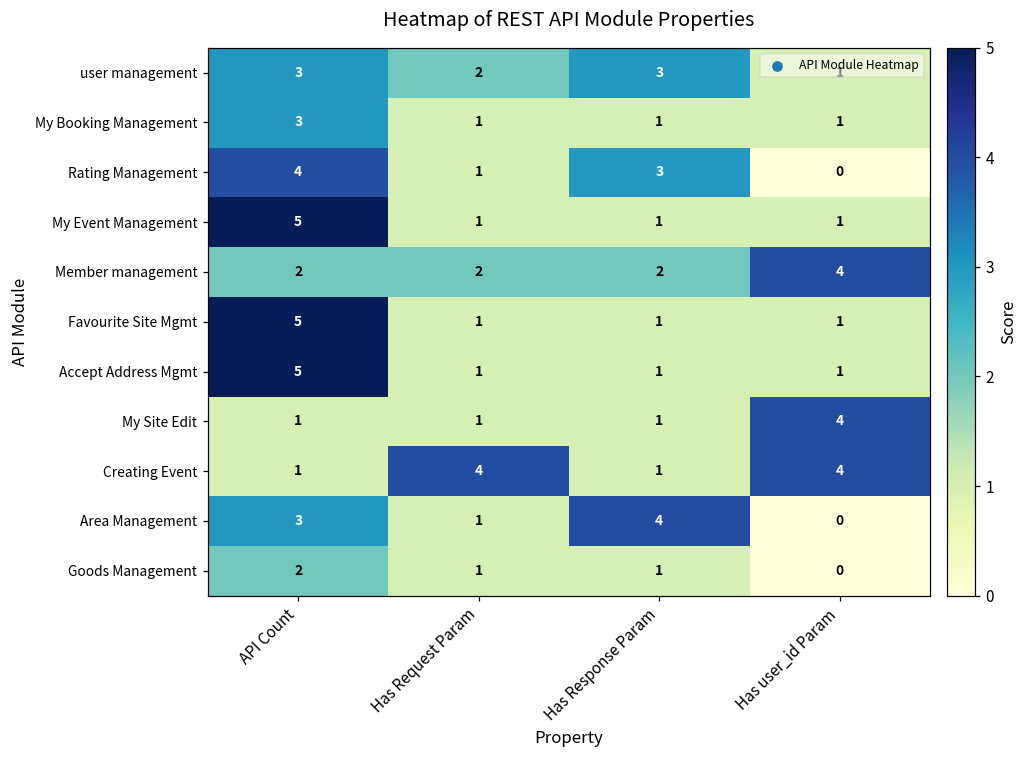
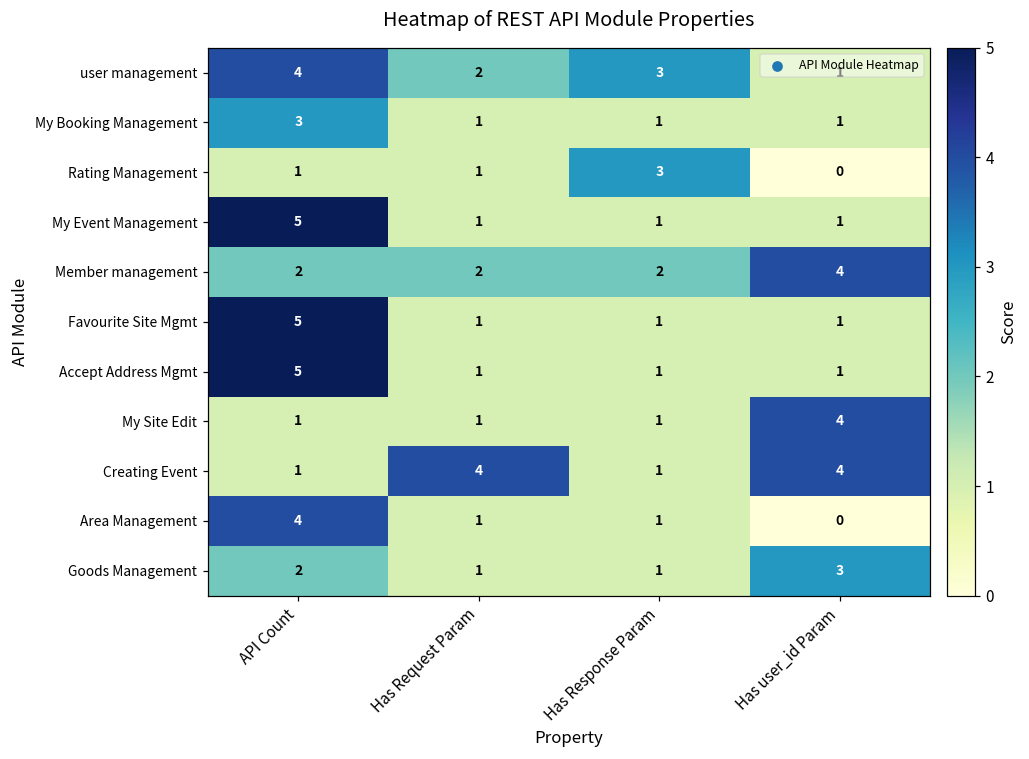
  {
    "user management": {
-     "API Count": 3,
+     "API Count": 4,
      "Has Request Param": 2,
      "Has Response Param": 3
    },
    "My Booking Management": {
      "API Count": 3,
      "Has Request Param": 1,
      "Has Response Param": 1,
      "Has user_id Param": 1
    },
    "Rating Management": {
-     "API Count": 4,
+     "API Count": 1,
      "Has Request Param": 1,
      "Has Response Param": 3,
      "Has user_id Param": 0
    },
    "My Event Management": {
      "API Count": 5,
      "Has Request Param": 1,
      "Has Response Param": 1,
      "Has user_id Param": 1
    },
    "Member management": {
      "API Count": 2,
      "Has Request Param": 2,
      "Has Response Param": 2,
      "Has user_id Param": 4
    },
    "Favourite Site Mgmt": {
      "API Count": 5,
      "Has Request Param": 1,
      "Has Response Param": 1,
      "Has user_id Param": 1
    },
    "Accept Address Mgmt": {
      "API Count": 5,
      "Has Request Param": 1,
      "Has Response Param": 1,
      "Has user_id Param": 1
    },
    "My Site Edit": {
      "API Count": 1,
      "Has Request Param": 1,
      "Has Response Param": 1,
      "Has user_id Param": 4
    },
    "Creating Event": {
      "API Count": 1,
      "Has Request Param": 4,
      "Has Response Param": 1,
      "Has user_id Param": 4
    },
    "Area Management": {
-     "API Count": 3,
+     "API Count": 4,
      "Has Request Param": 1,
-     "Has Response Param": 4,
+     "Has Response Param": 1,
      "Has user_id Param": 0
    },
    "Goods Management": {
      "API Count": 2,
      "Has Request Param": 1,
      "Has Response Param": 1,
-     "Has user_id Param": 0
+     "Has user_id Param": 3
    }
  }
